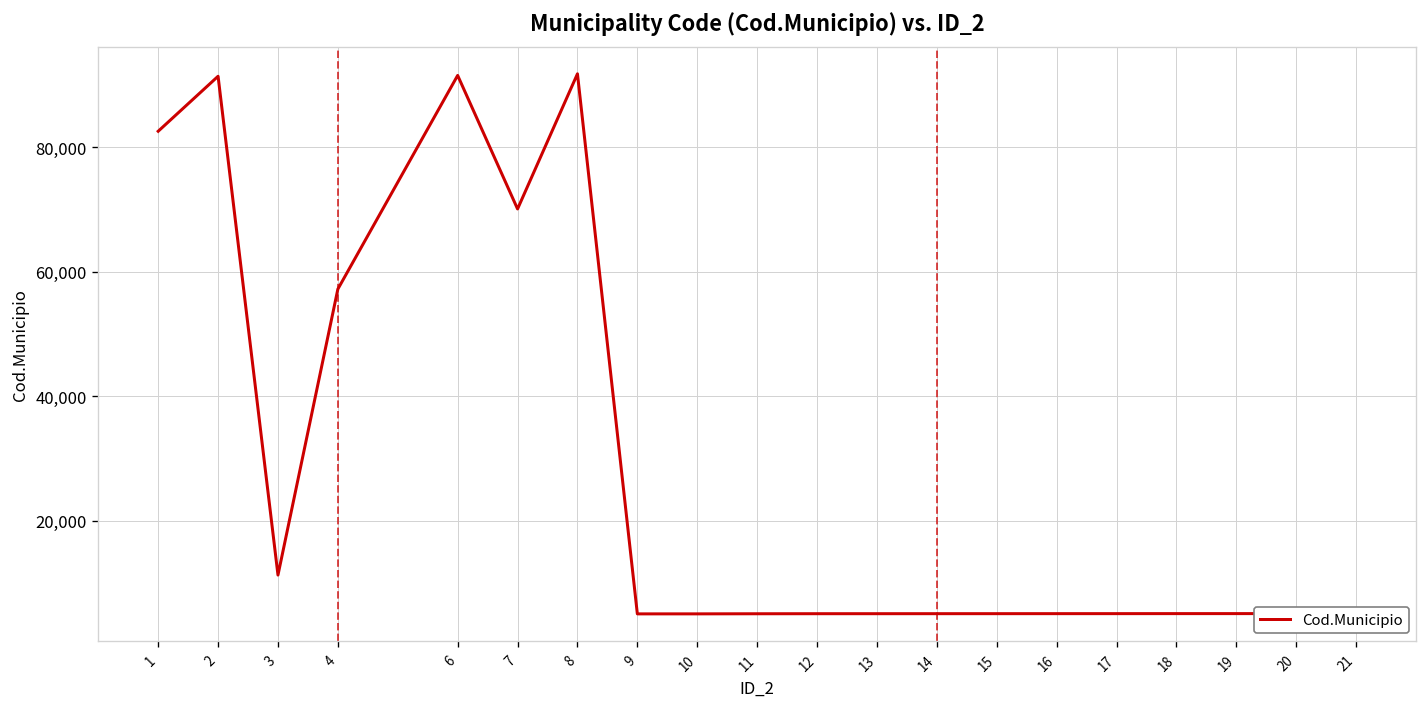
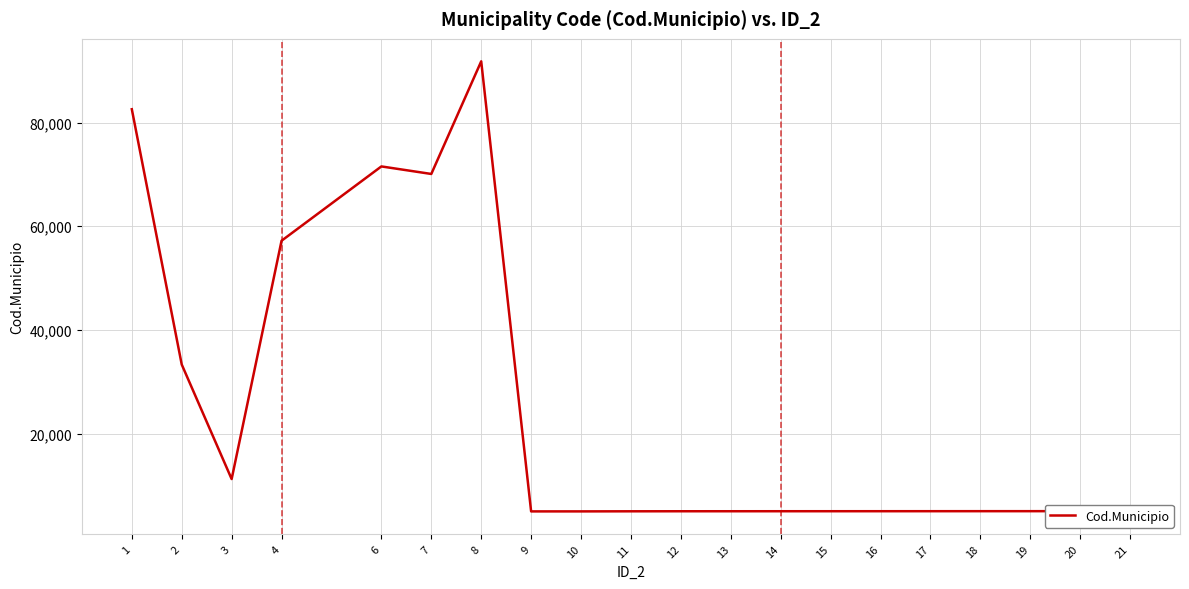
  {
    "1": "83,000",
-   "2": "91,000",
+   "2": "33,000",
    "3": "11,000",
    "4": "57,000",
-   "6": "92,000",
+   "6": "72,000",
    "7": "70,000",
    "8": "92,000",
    "9": "5,000",
    "10": "5,000",
    "11": "5,000",
    "12": "5,000",
    "13": "5,000",
    "14": "5,000",
    "15": "5,000",
    "16": "5,000",
    "17": "5,000",
    "18": "5,000",
    "19": "5,000"
  }
